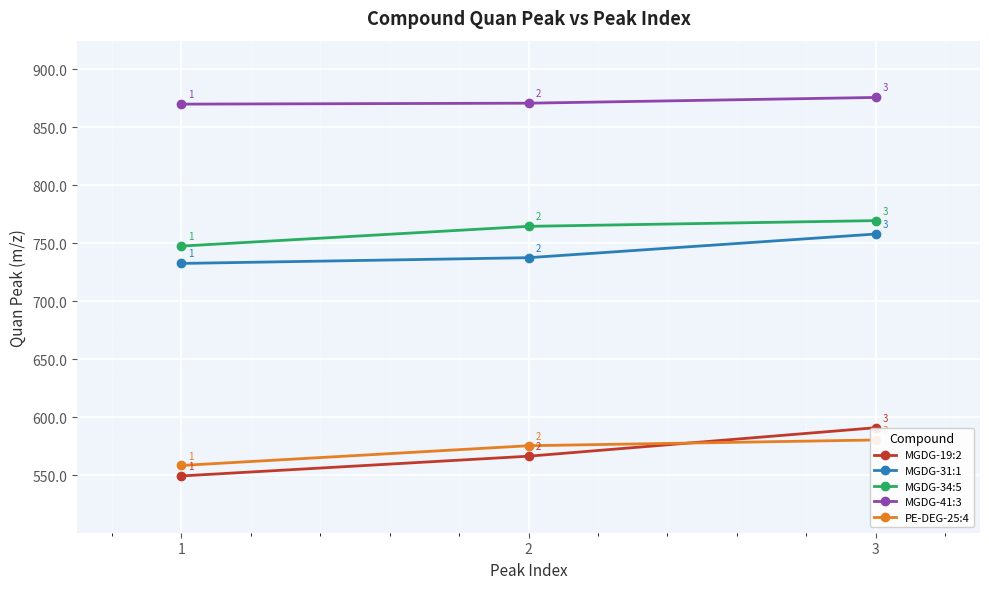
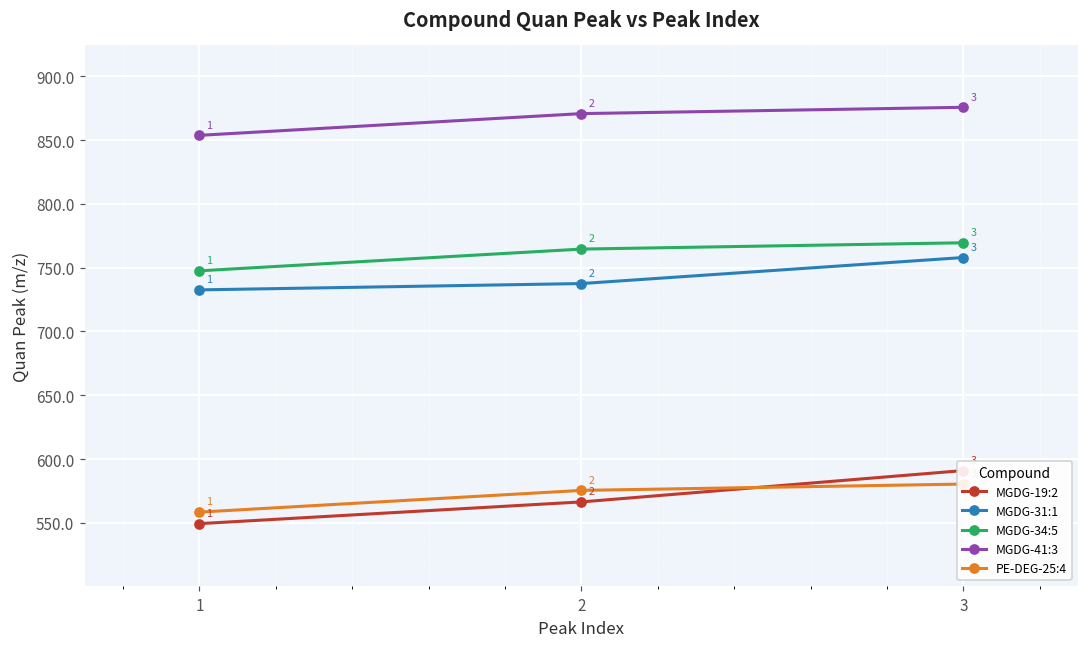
  {
    "MGDG-19:2": {
      "1": 549,
      "2": 566
    },
    "MGDG-31:1": {
      "1": 733,
      "3": 758
    },
    "MGDG-41:3": {
-     "1": 870
+     "1": 854
    }
  }
